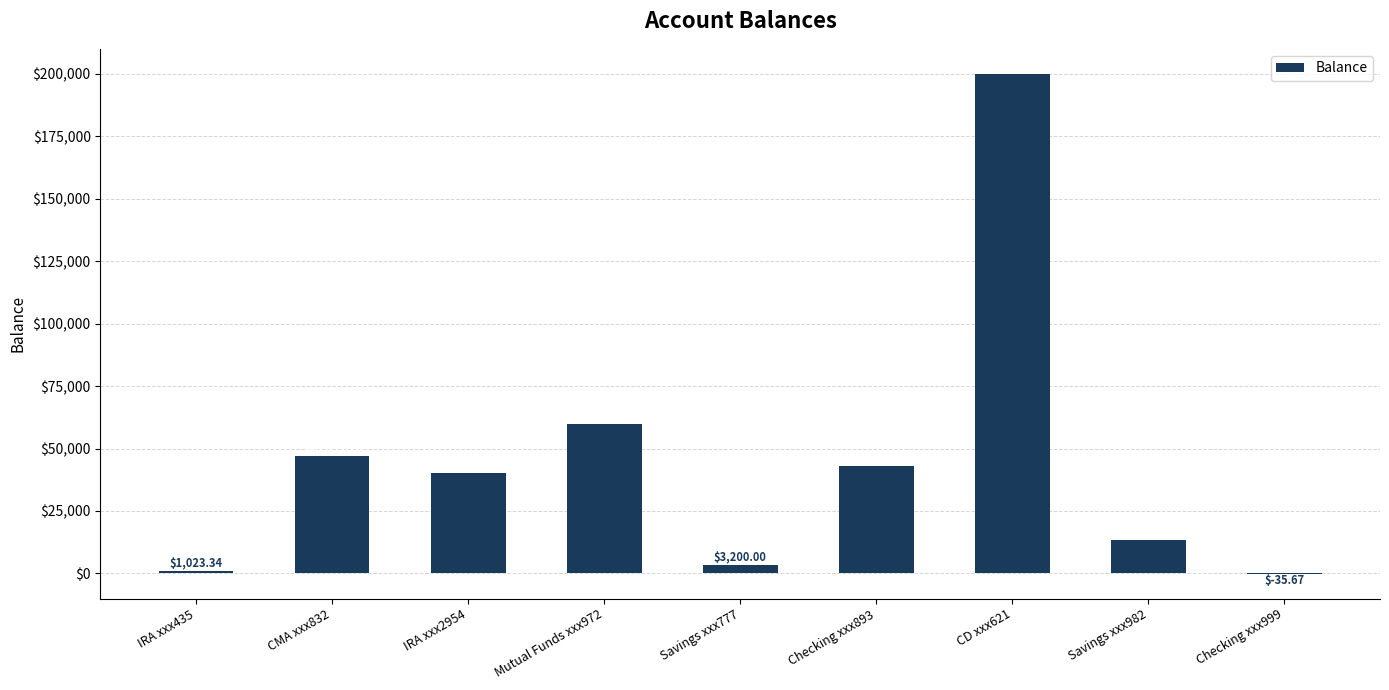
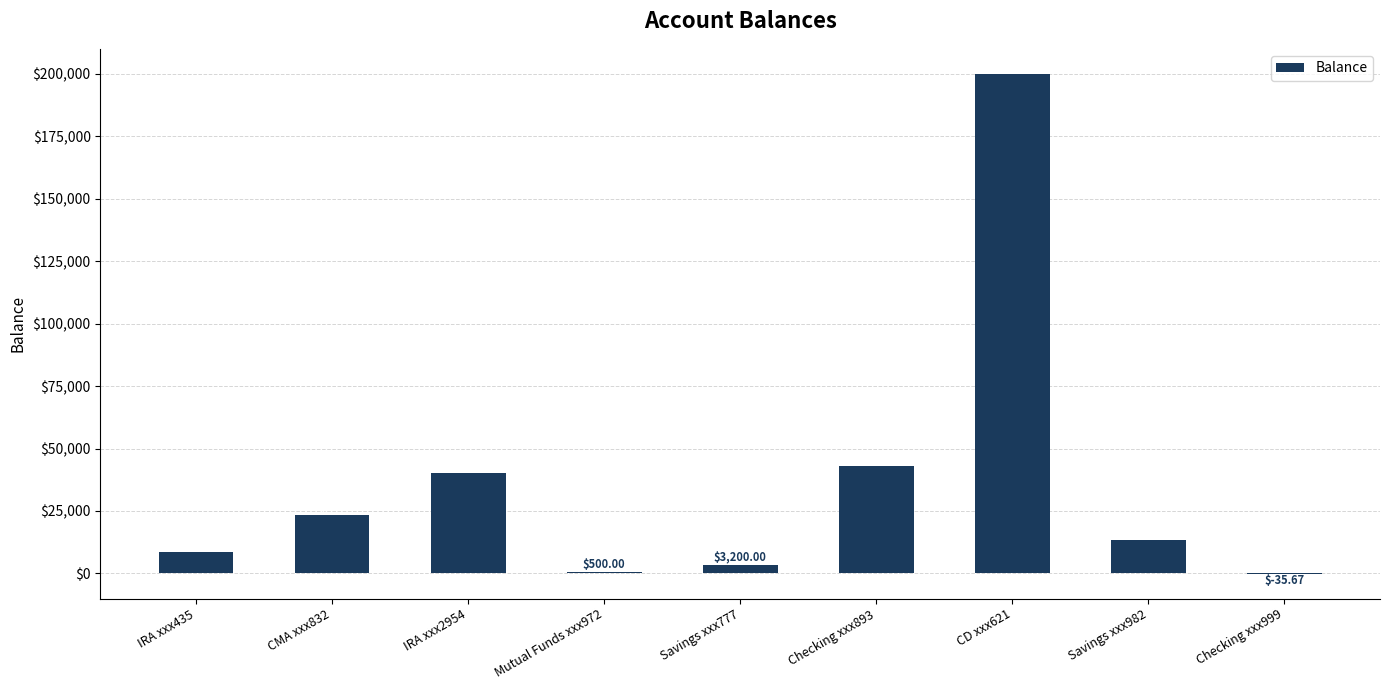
  {
-   "IRA xxx435": "$1,000",
-   "CMA xxx832": "$47,000",
+   "IRA xxx435": "$9,000",
+   "CMA xxx832": "$24,000",
    "IRA xxx2954": "$40,000",
-   "Mutual Funds xxx972": "$60,000",
+   "Mutual Funds xxx972": "$1,000",
    "Checking xxx893": "$43,000",
    "CD xxx621": "$200,000",
    "Savings xxx982": "$13,000"
  }
